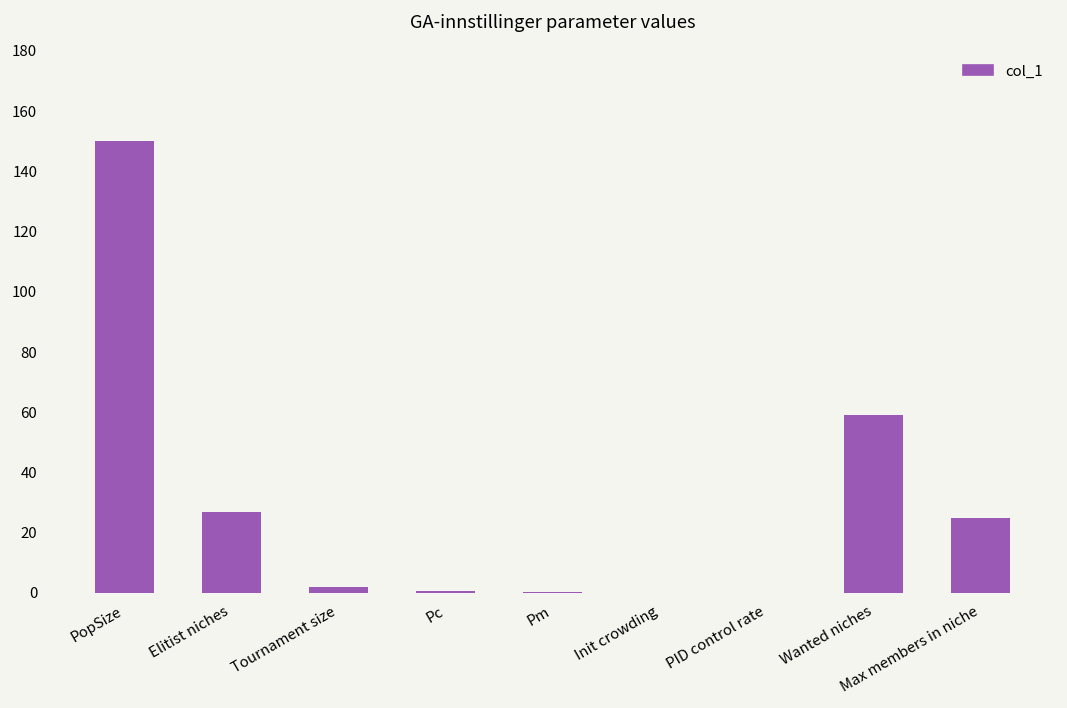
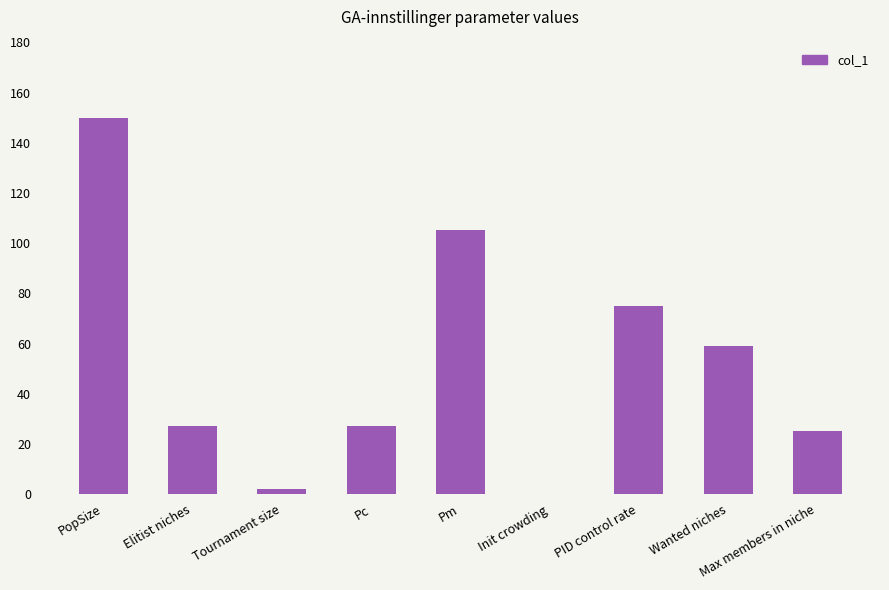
  {
    "PopSize": 150,
    "Elitist niches": 27,
    "Tournament size": 2,
-   "Pc": 1,
-   "Pm": 0,
+   "Pc": 27,
+   "Pm": 105,
    "Init crowding": 0,
-   "PID control rate": 0,
+   "PID control rate": 75,
    "Wanted niches": 59,
    "Max members in niche": 25
  }
